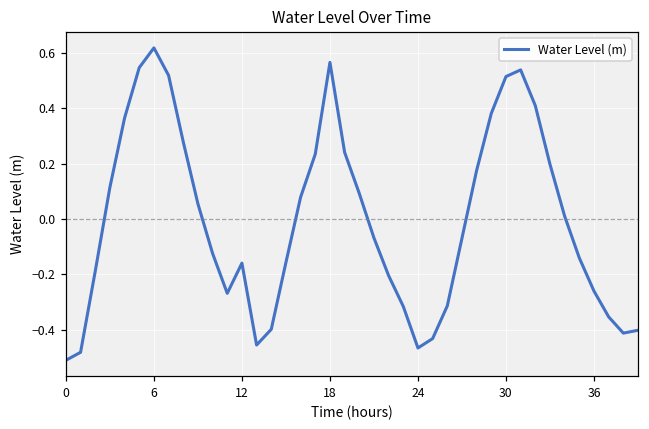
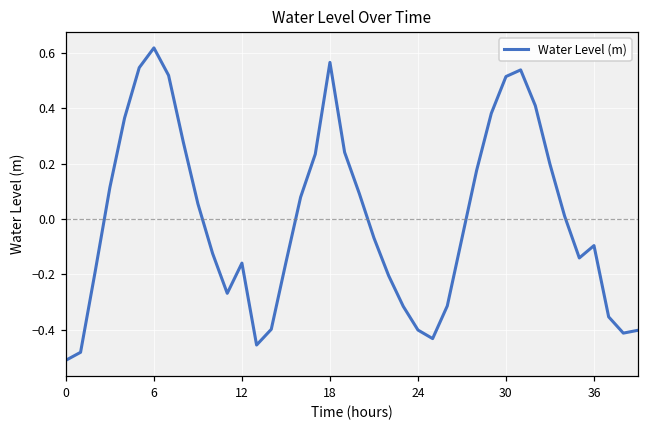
  {
    "0": -0.51,
    "6": 0.62,
    "12": -0.16,
    "18": 0.57,
-   "24": -0.47,
+   "24": -0.40,
    "30": 0.52,
-   "36": -0.26
+   "36": -0.10
  }
